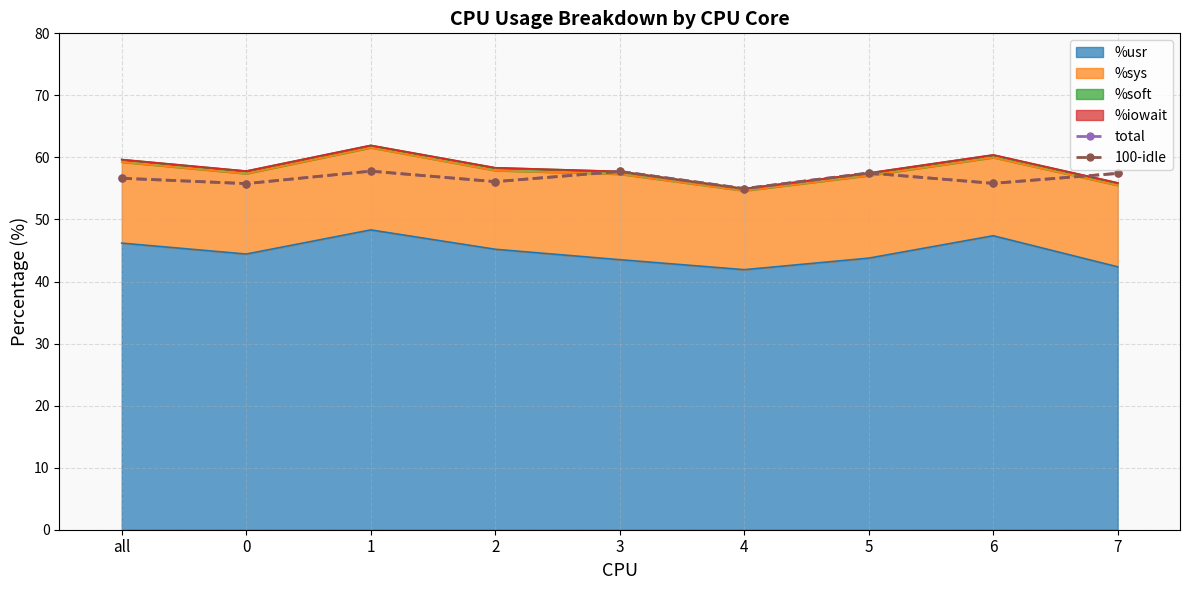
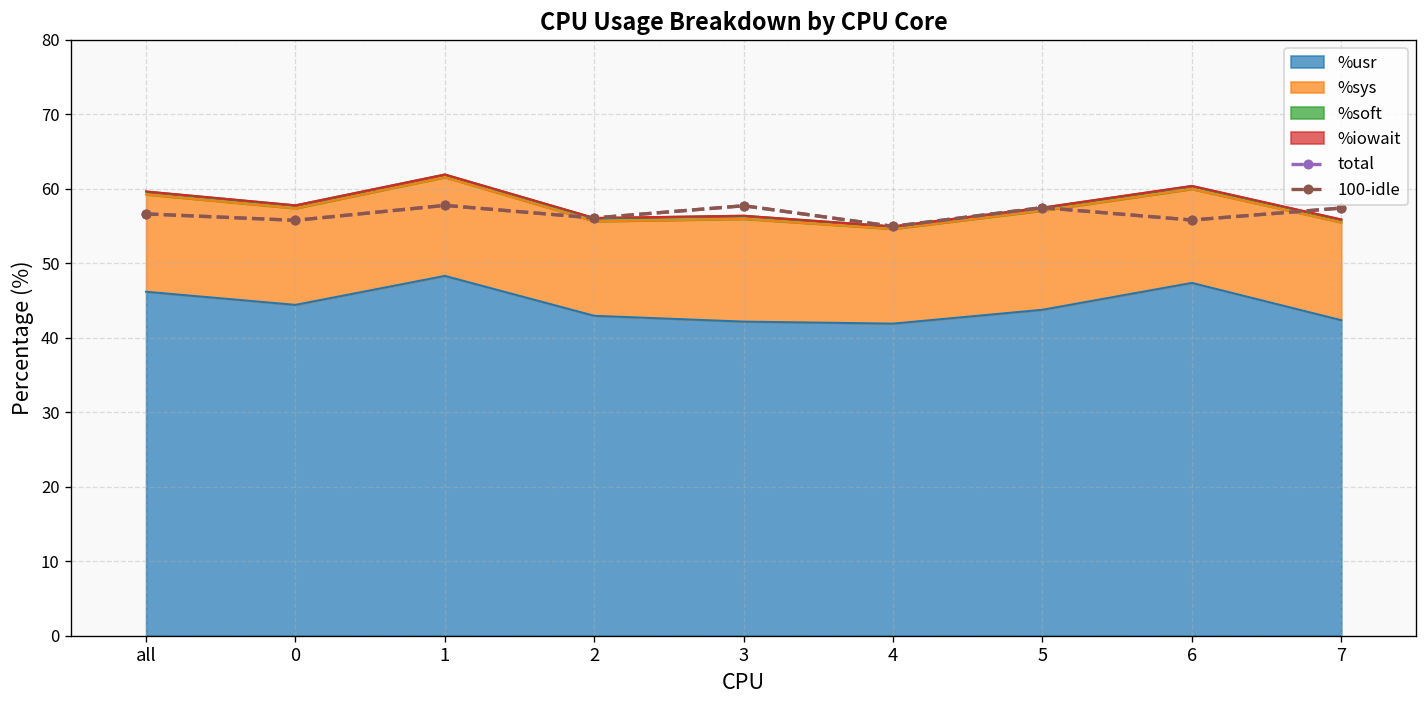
  {
    "%usr": {
      "all": 46,
      "0": 44,
      "1": 48,
-     "2": 45,
-     "3": 44,
+     "2": 43,
+     "3": 42,
      "4": 42,
      "5": 44,
      "6": 47,
      "7": 42
    },
    "%sys": {
      "0": 13,
      "2": 13,
      "3": 14,
      "5": 13,
      "6": 13
    },
    "%iowait": {
      "all": 60,
      "0": 0,
      "6": 0,
      "7": 56
    },
    "100-idle": {
      "all": 57,
      "0": 56,
      "1": 58,
      "6": 56,
      "7": 57
    }
  }
